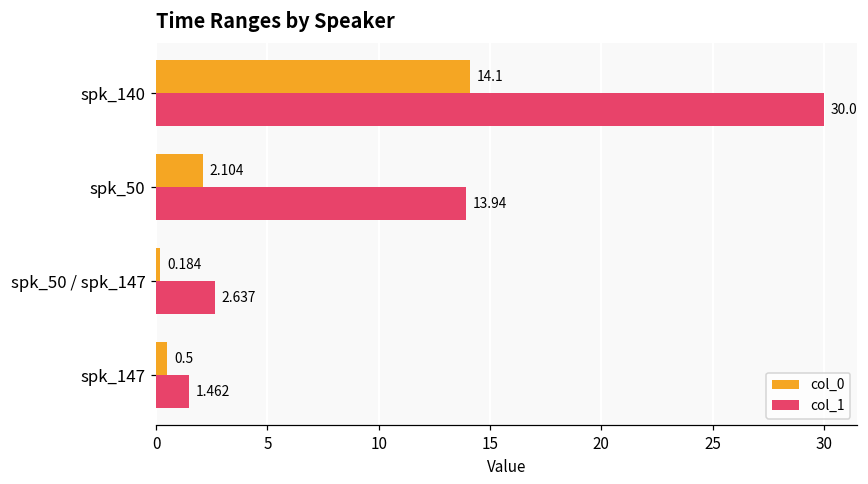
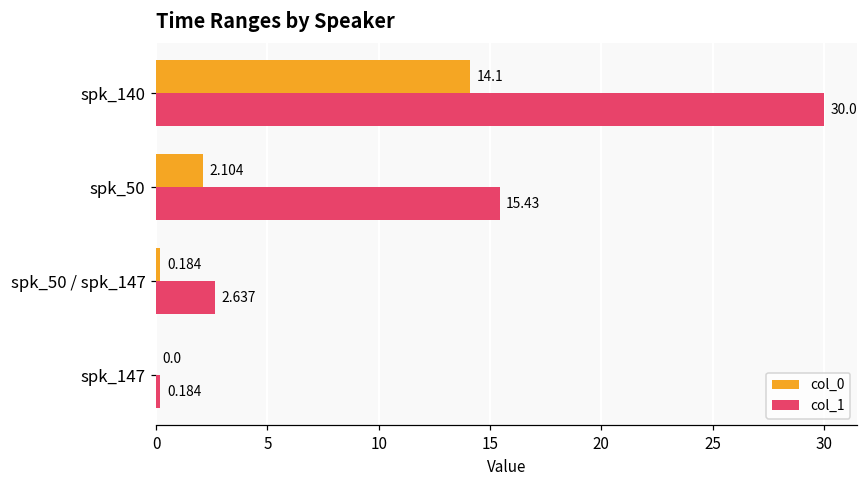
  {
    "col_0": {
      "spk_140": 14.1,
      "spk_50": 2.104,
      "spk_50 / spk_147": 0.184,
-     "spk_147": 0.5
+     "spk_147": 0.0
    },
    "col_1": {
      "spk_140": 30.0,
-     "spk_50": 13.94,
+     "spk_50": 15.43,
      "spk_50 / spk_147": 2.637,
-     "spk_147": 1.462
+     "spk_147": 0.184
    }
  }
